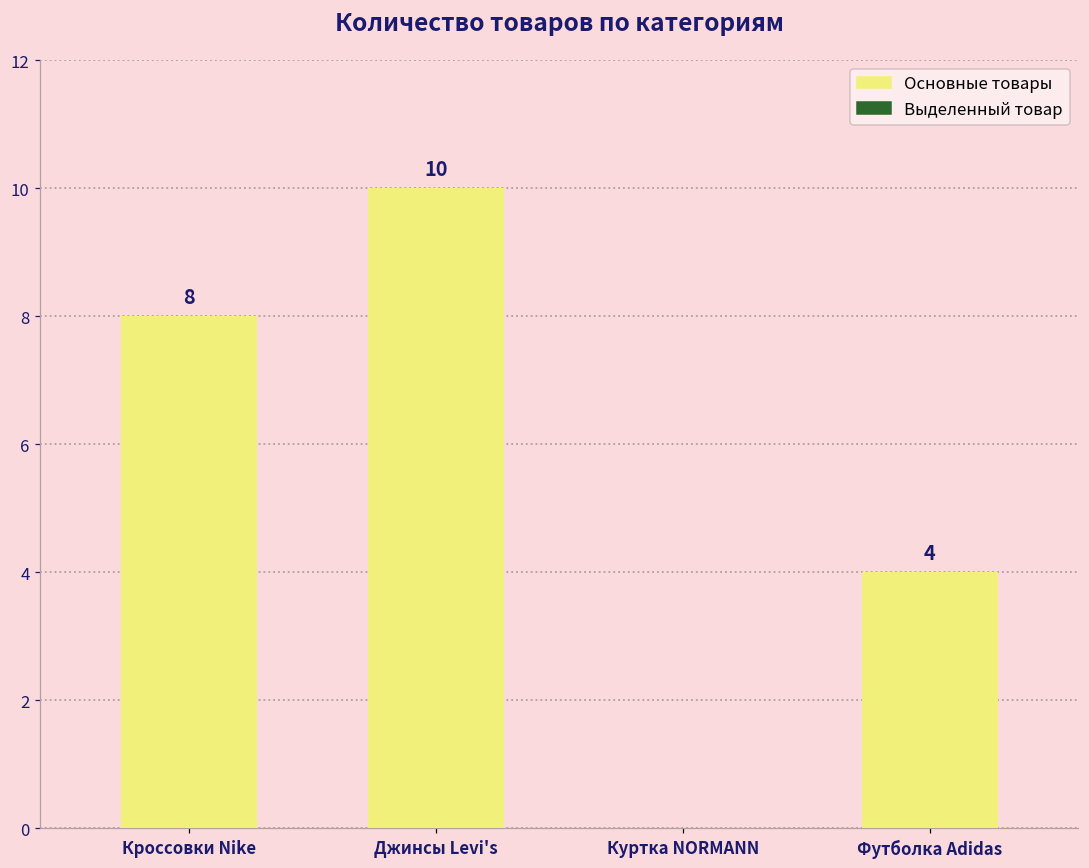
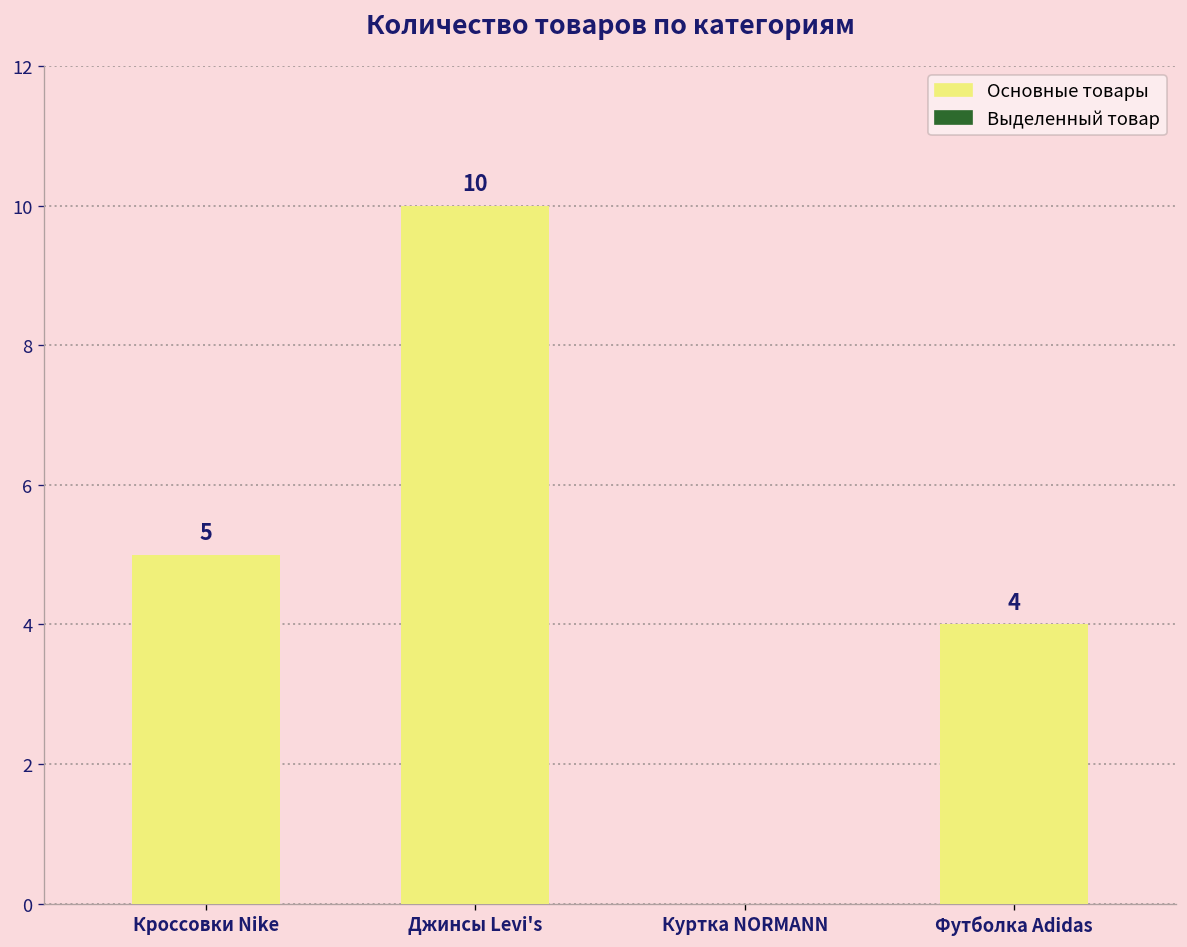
  {
-   "Кроссовки Nike": 8,
+   "Кроссовки Nike": 5,
    "Джинсы Levi's": 10,
    "Футболка Adidas": 4
  }
